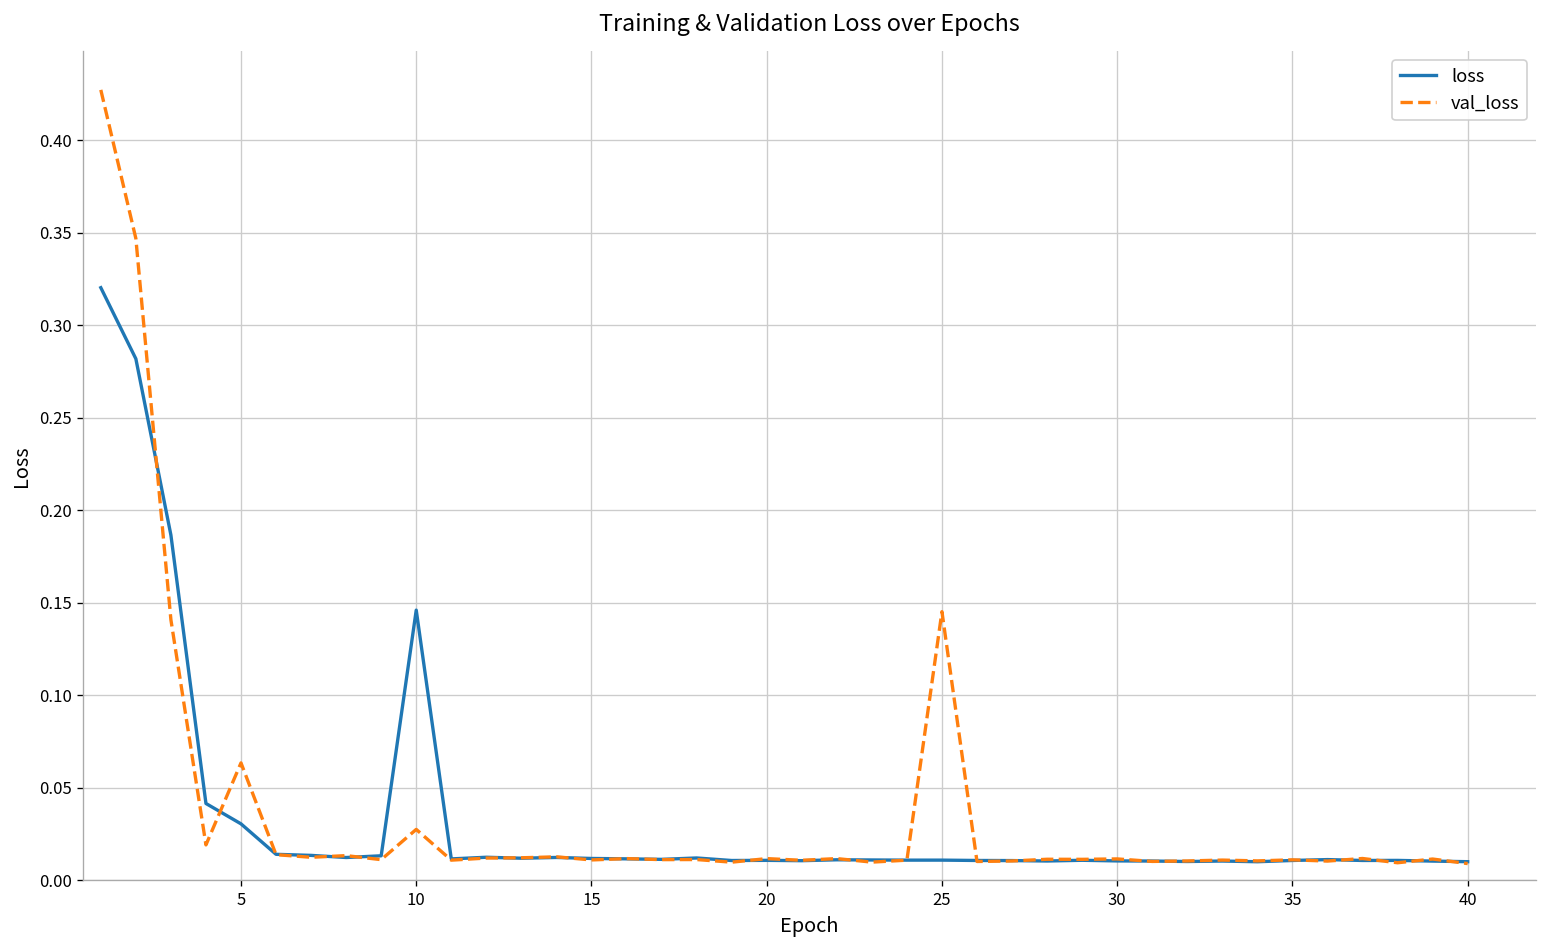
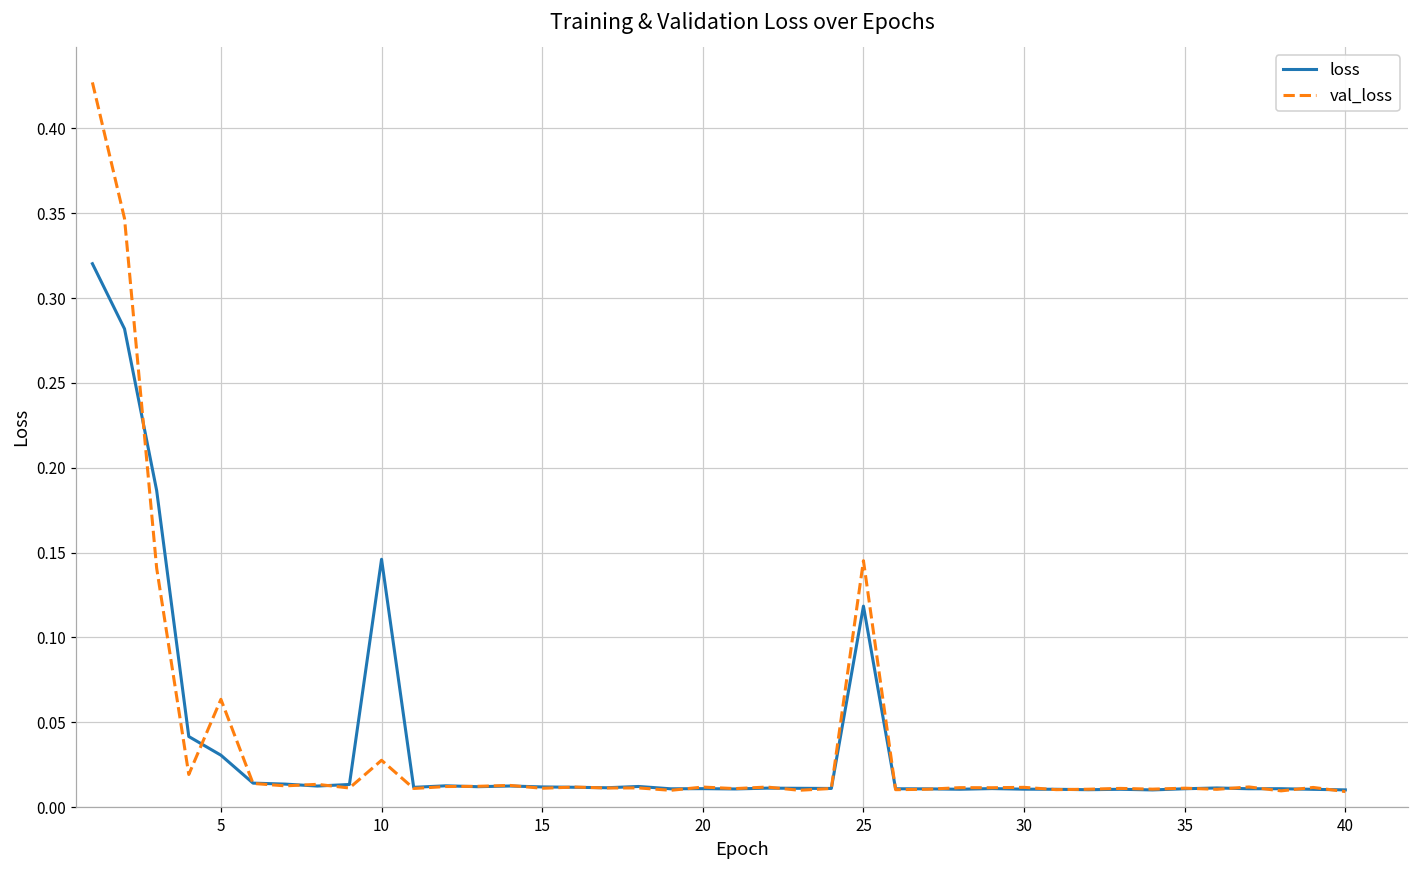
  {
    "loss": {
      "5": 0.031,
      "10": 0.146,
-     "25": 0.011
+     "25": 0.118
    },
    "val_loss": {
      "5": 0.064,
      "10": 0.028,
      "25": 0.145
    }
  }
